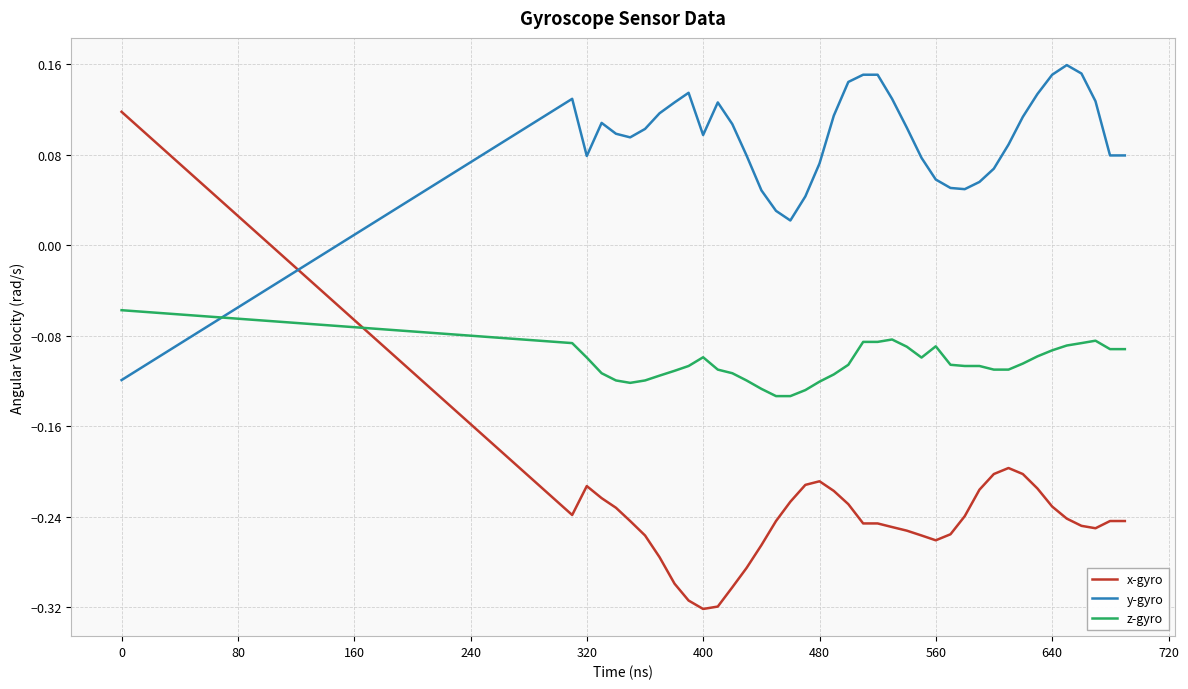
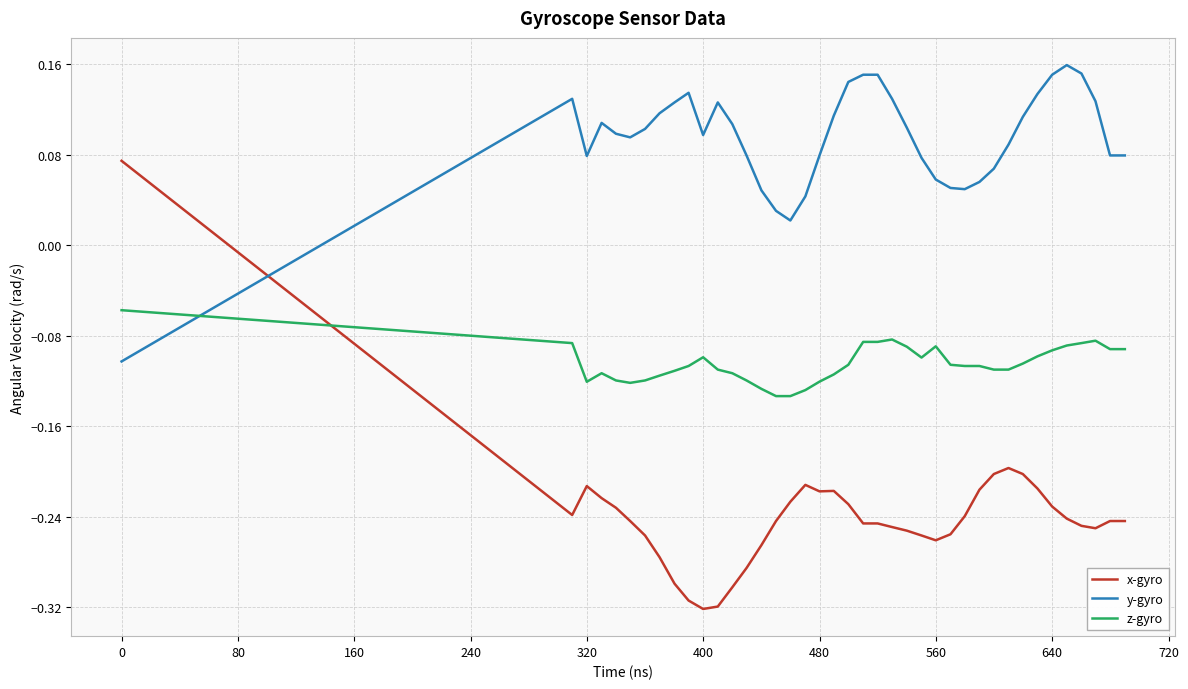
  {
    "x-gyro": {
-     "0": 0.118,
+     "0": 0.074,
      "320": -0.213,
      "400": -0.321,
-     "480": -0.209,
+     "480": -0.217,
      "560": -0.261,
      "640": -0.231
    },
    "y-gyro": {
-     "0": -0.119,
+     "0": -0.103,
      "320": 0.079,
      "400": 0.097,
-     "480": 0.072,
+     "480": 0.079,
      "560": 0.058,
      "640": 0.151
    },
    "z-gyro": {
      "0": -0.057,
-     "320": -0.099,
+     "320": -0.121,
      "400": -0.099,
      "480": -0.121,
      "560": -0.089,
      "640": -0.093
    }
  }
